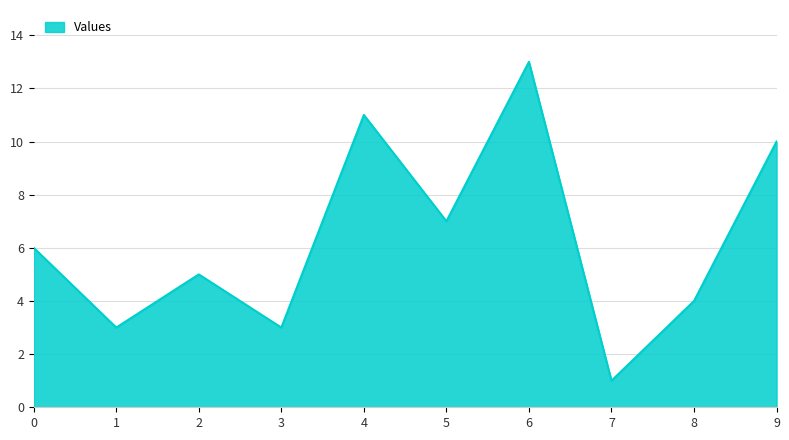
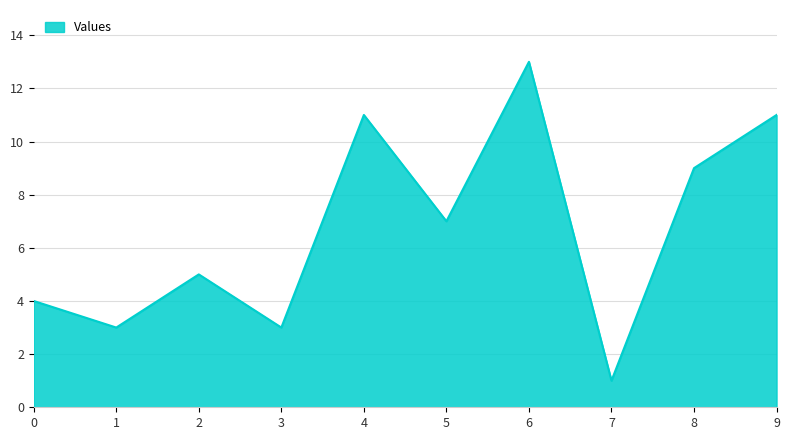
  {
-   "0": 6,
+   "0": 4,
    "1": 3,
    "2": 5,
    "3": 3,
    "4": 11,
    "5": 7,
    "6": 13,
    "7": 1,
-   "8": 4,
-   "9": 10
+   "8": 9,
+   "9": 11
  }
